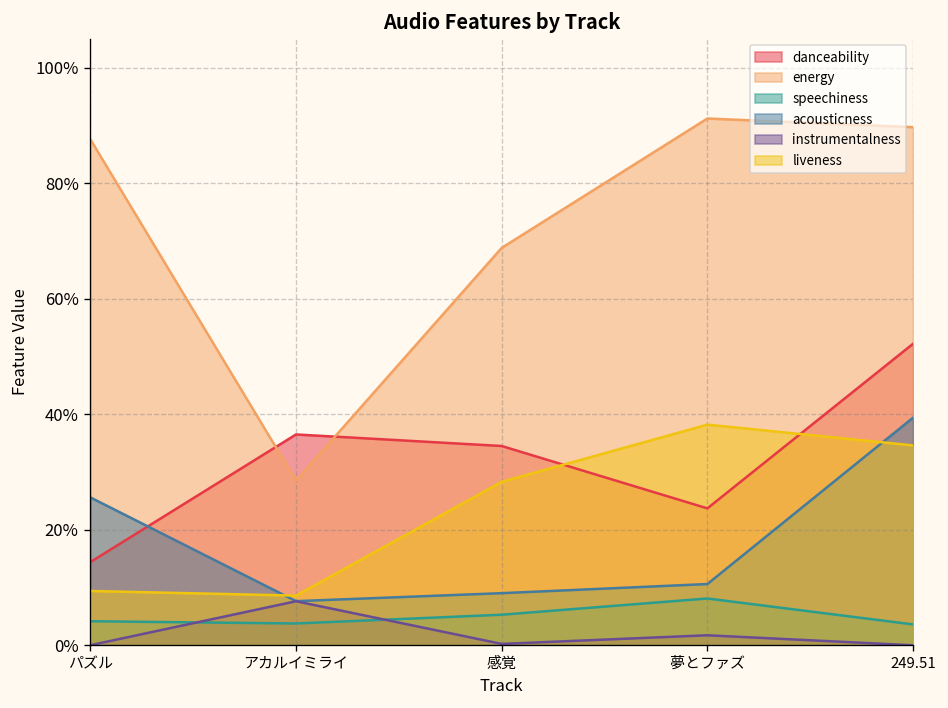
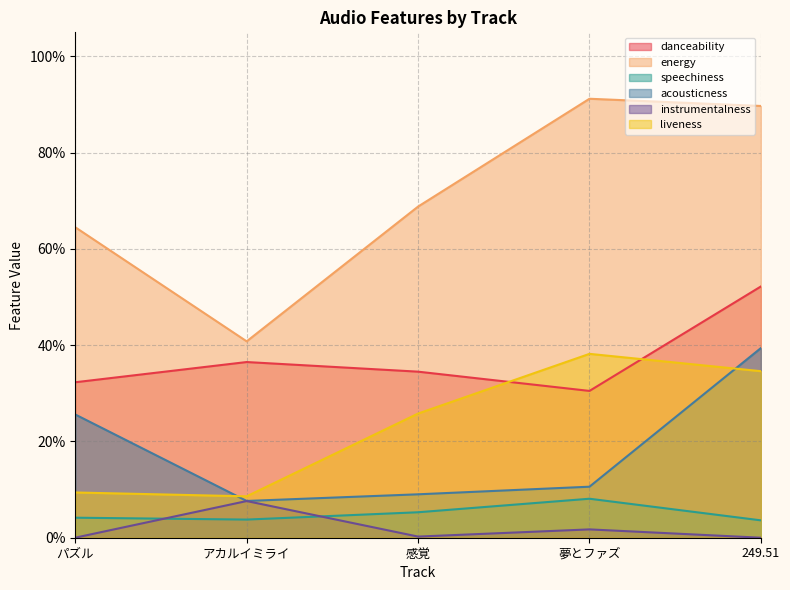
  {
    "danceability": {
-     "パズル": "14%",
+     "パズル": "32%",
      "アカルイミライ": "37%",
      "感覚": "35%",
-     "夢とファズ": "24%",
+     "夢とファズ": "31%",
      "249.51": "52%"
    },
    "energy": {
-     "パズル": "88%",
-     "アカルイミライ": "28%",
+     "パズル": "65%",
+     "アカルイミライ": "41%",
      "感覚": "69%",
      "夢とファズ": "91%",
      "249.51": "90%"
    },
    "liveness": {
      "パズル": "9%",
      "アカルイミライ": "9%",
-     "感覚": "28%",
+     "感覚": "26%",
      "夢とファズ": "38%",
      "249.51": "35%"
    }
  }
